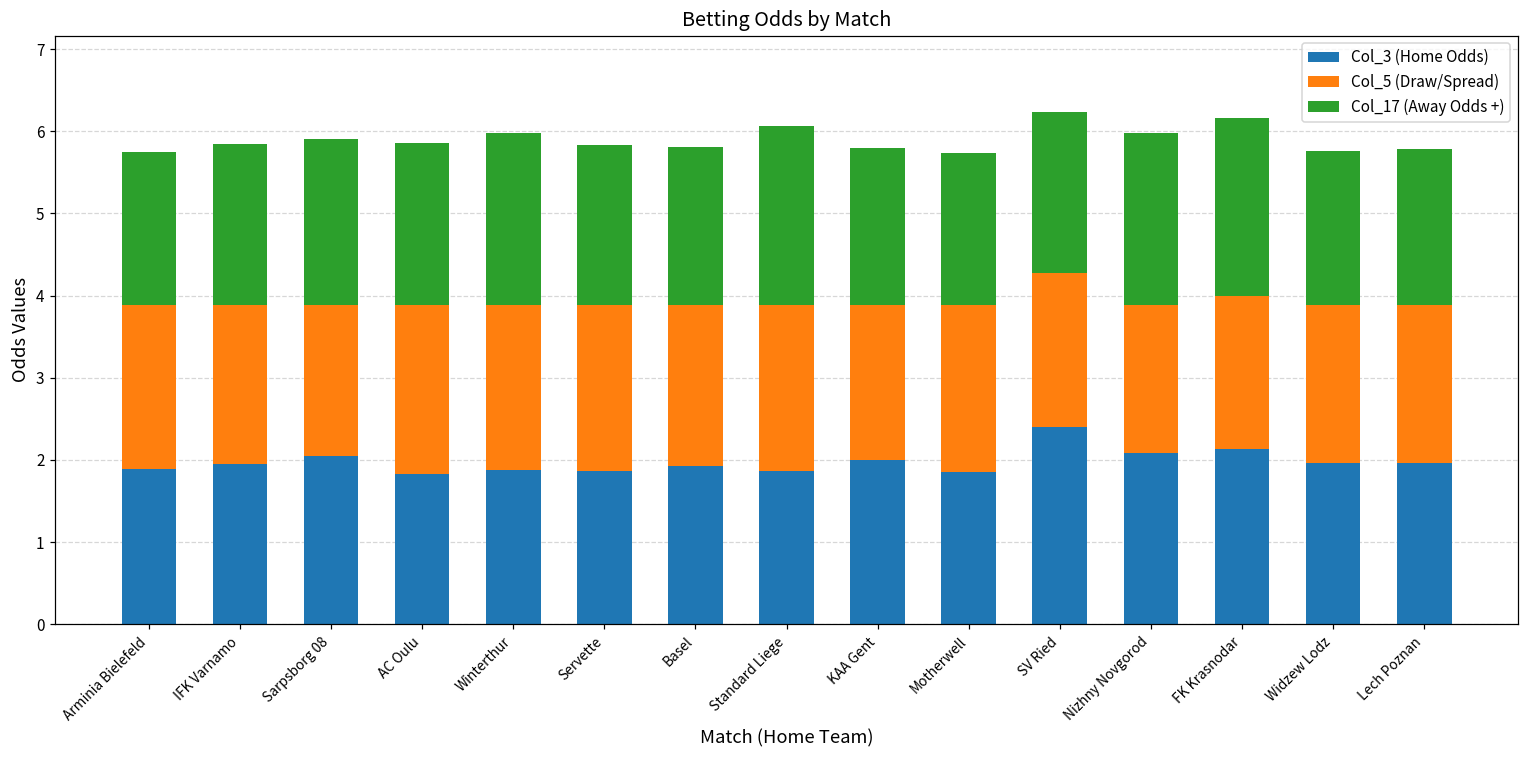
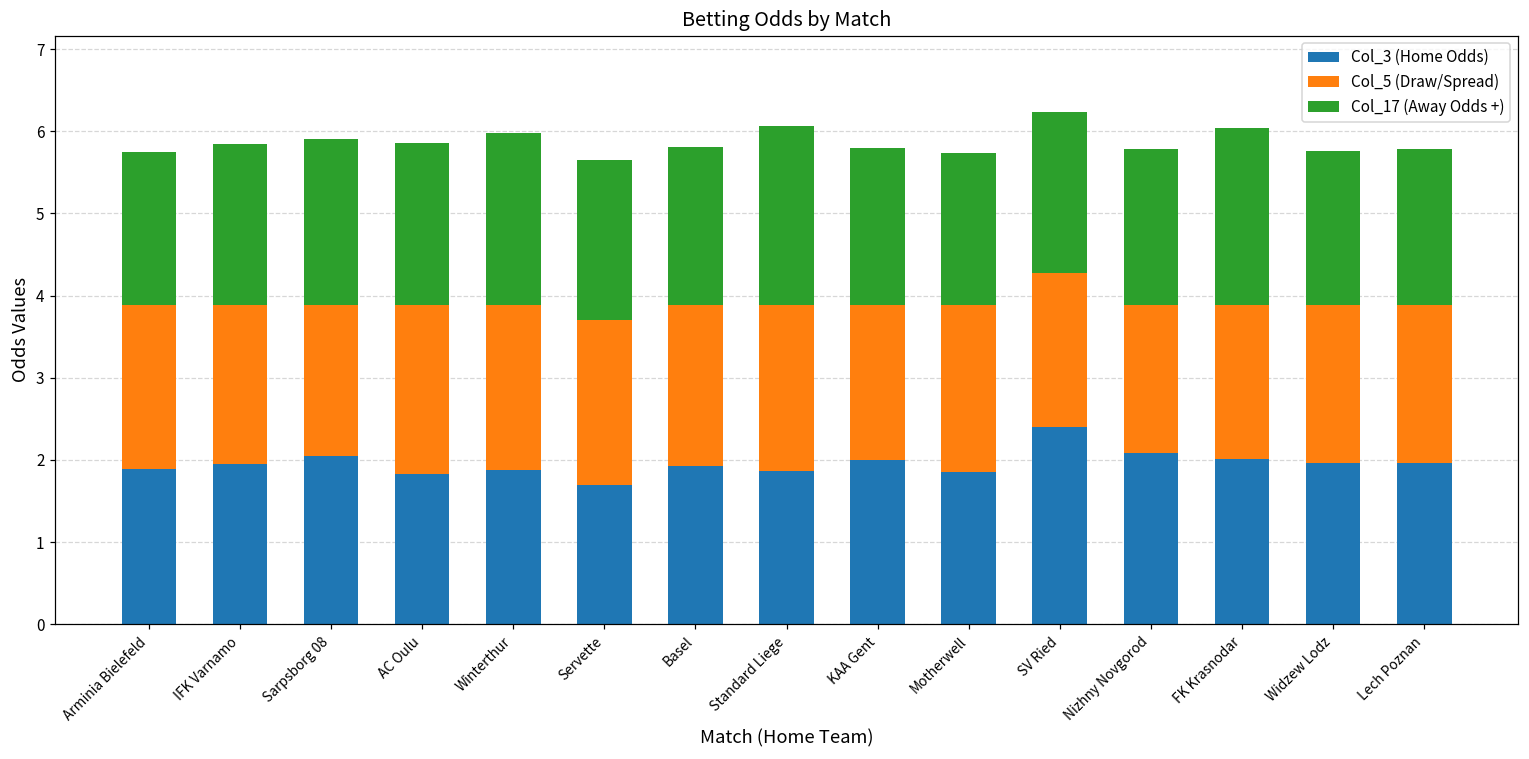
  {
    "Col_3 (Home Odds)": {
      "Arminia Bielefeld": 1.9,
      "IFK Varnamo": 2.0,
      "Sarpsborg 08": 2.1,
      "AC Oulu": 1.8,
      "Winterthur": 1.9,
-     "Servette": 1.9,
+     "Servette": 1.7,
      "Basel": 1.9,
      "Standard Liege": 1.9,
      "KAA Gent": 2.0,
      "Motherwell": 1.9,
      "SV Ried": 2.4,
      "Nizhny Novgorod": 2.1,
-     "FK Krasnodar": 2.1,
+     "FK Krasnodar": 2.0,
      "Widzew Lodz": 2.0,
      "Lech Poznan": 2.0
    },
    "Col_5 (Draw/Spread)": {
      "Arminia Bielefeld": 2.0,
      "IFK Varnamo": 1.9,
      "Sarpsborg 08": 1.8,
      "AC Oulu": 2.1,
      "Winterthur": 2.0,
      "Servette": 2.0,
      "Basel": 2.0,
      "Standard Liege": 2.0,
      "KAA Gent": 1.9,
      "Motherwell": 2.0,
      "SV Ried": 1.9,
      "Nizhny Novgorod": 1.8,
      "FK Krasnodar": 1.9,
      "Widzew Lodz": 1.9,
      "Lech Poznan": 1.9
    },
    "Col_17 (Away Odds +)": {
      "Arminia Bielefeld": 1.9,
      "IFK Varnamo": 2.0,
      "Sarpsborg 08": 2.0,
      "AC Oulu": 2.0,
      "Winterthur": 2.1,
      "Servette": 2.0,
      "Basel": 1.9,
      "Standard Liege": 2.2,
      "KAA Gent": 1.9,
      "Motherwell": 1.9,
      "SV Ried": 2.0,
-     "Nizhny Novgorod": 2.1,
+     "Nizhny Novgorod": 1.9,
      "FK Krasnodar": 2.2,
      "Widzew Lodz": 1.9,
      "Lech Poznan": 1.9
    }
  }
